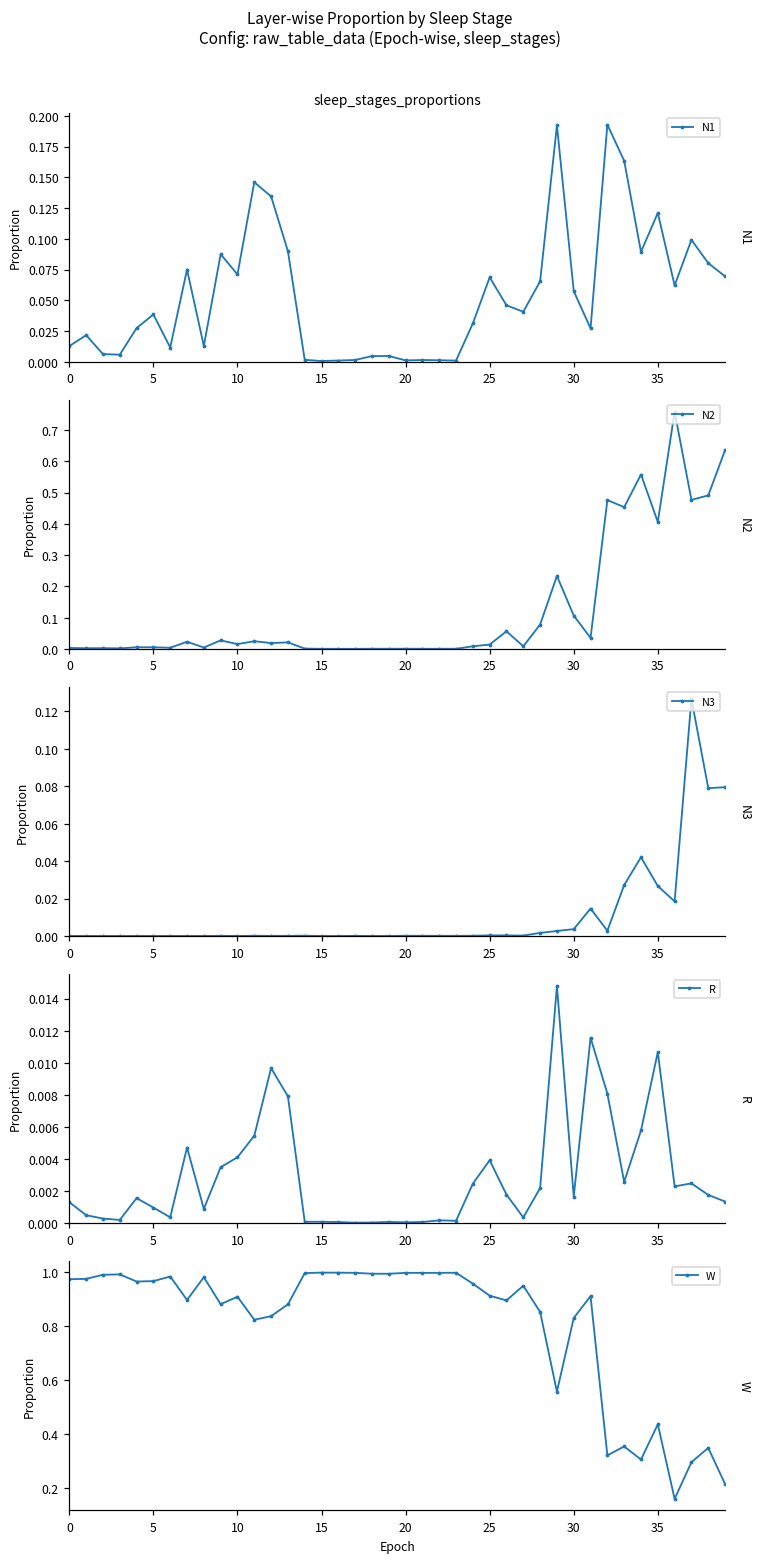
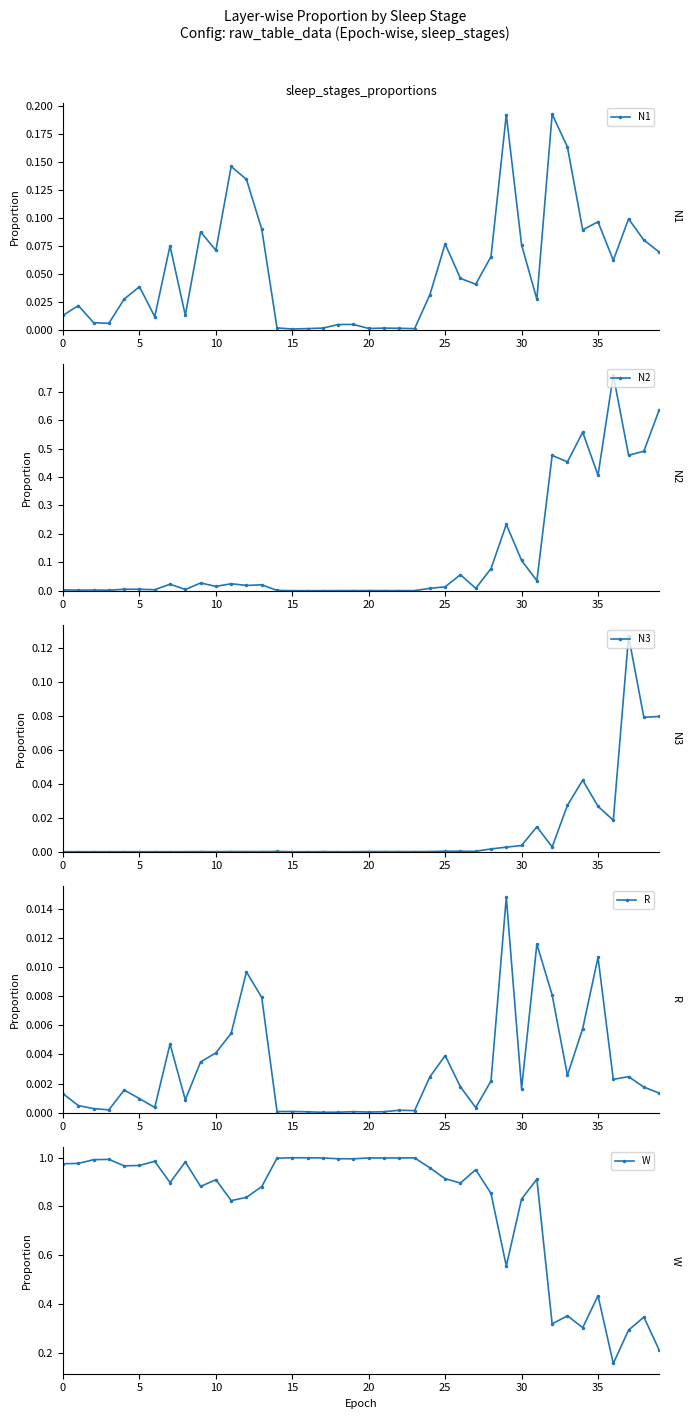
  {
    "sleep_stages_proportions": {
      "0": 0.013,
      "5": 0.038,
      "10": 0.071,
      "15": 0.001,
      "20": 0.001,
-     "25": 0.069,
-     "30": 0.057,
-     "35": 0.121
+     "25": 0.077,
+     "30": 0.076,
+     "35": 0.097
    }
  }
